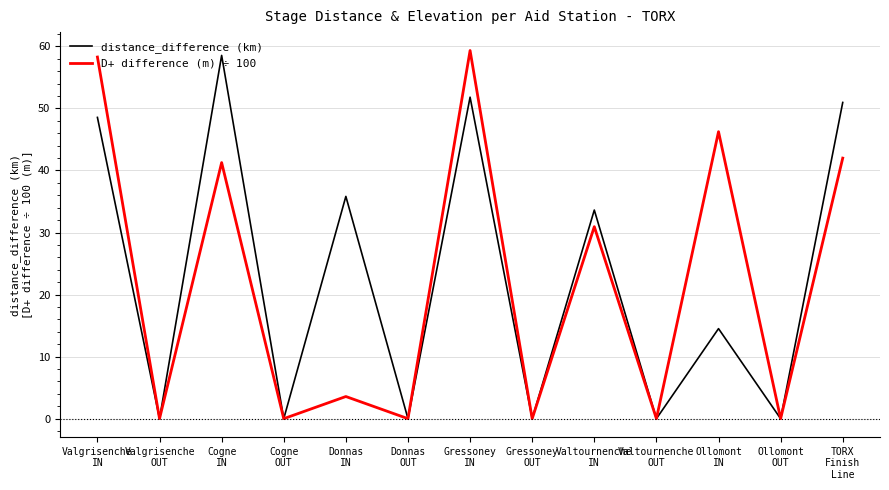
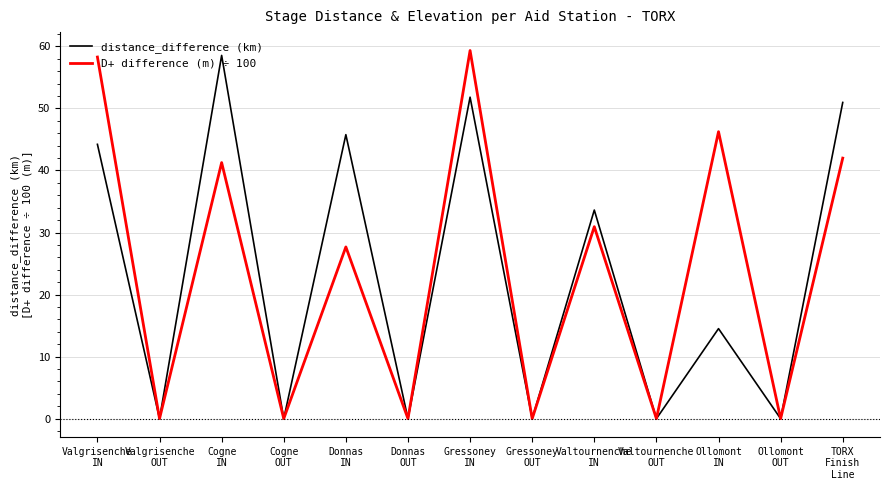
  {
    "distance_difference (km)": {
-     "Valgrisenche IN": 49,
+     "Valgrisenche IN": 44,
      "Cogne IN": 59,
-     "Donnas IN": 36,
+     "Donnas IN": 46,
      "Gressoney IN": 52,
      "Ollomont IN": 15,
      "TORX Finish Line": 51
    },
    "D+ difference (m) ÷ 100": {
      "Valgrisenche IN": 58,
      "Cogne IN": 41,
-     "Donnas IN": 4,
+     "Donnas IN": 28,
      "Gressoney IN": 59,
      "Ollomont IN": 46,
      "TORX Finish Line": 42
    }
  }
